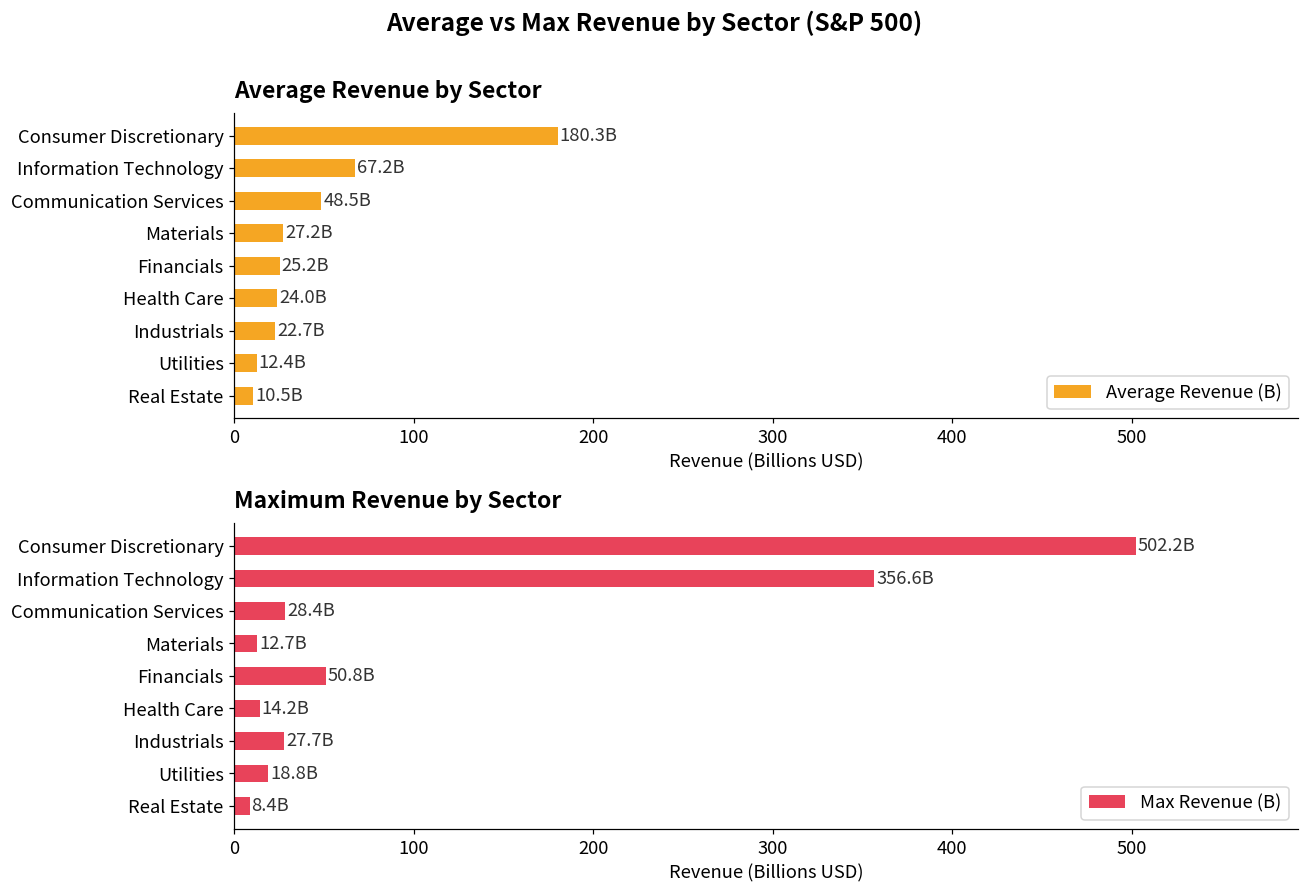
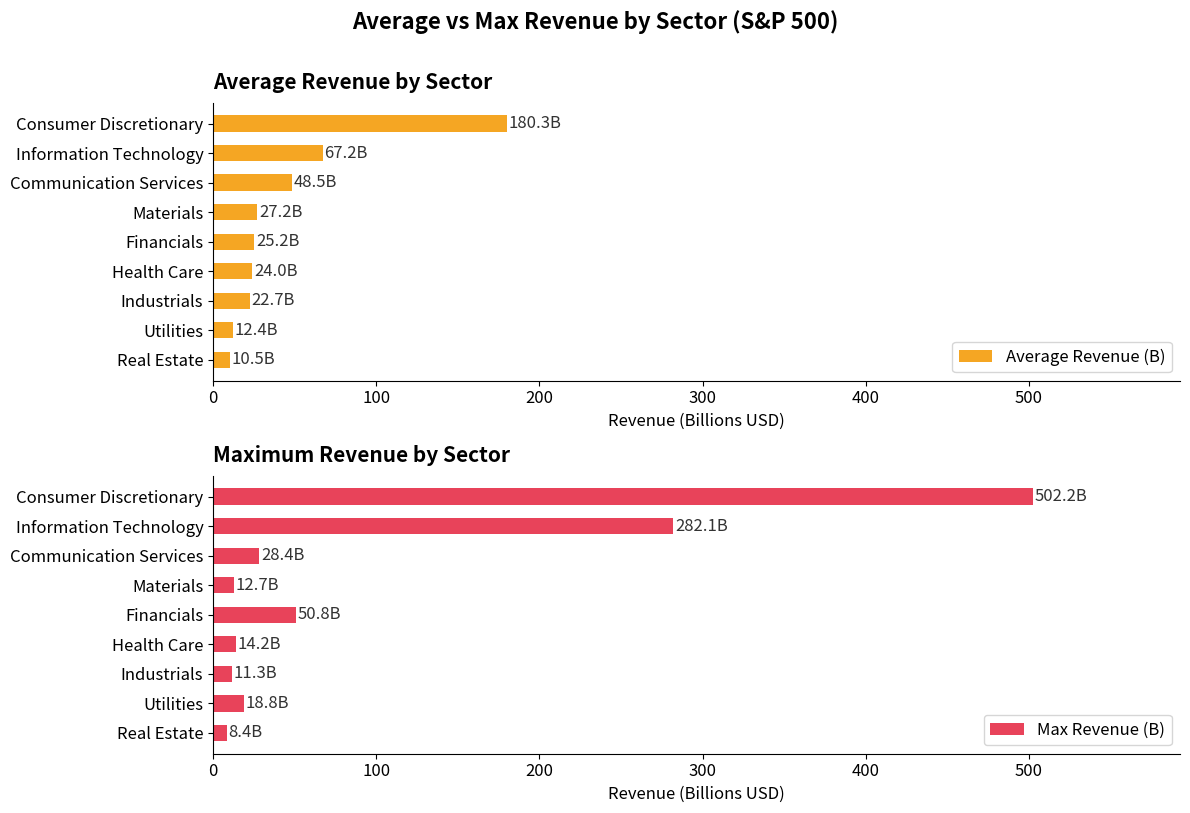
  {
    "Average Revenue by Sector": {
      "Consumer Discretionary": "180.3B",
      "Information Technology": "67.2B",
      "Communication Services": "48.5B",
      "Materials": "27.2B",
      "Financials": "25.2B",
      "Health Care": "24.0B",
      "Industrials": "22.7B",
      "Utilities": "12.4B",
      "Real Estate": "10.5B"
    },
    "Maximum Revenue by Sector": {
      "Consumer Discretionary": "502.2B",
-     "Information Technology": "356.6B",
+     "Information Technology": "282.1B",
      "Communication Services": "28.4B",
      "Materials": "12.7B",
      "Financials": "50.8B",
      "Health Care": "14.2B",
-     "Industrials": "27.7B",
+     "Industrials": "11.3B",
      "Utilities": "18.8B",
      "Real Estate": "8.4B"
    }
  }
